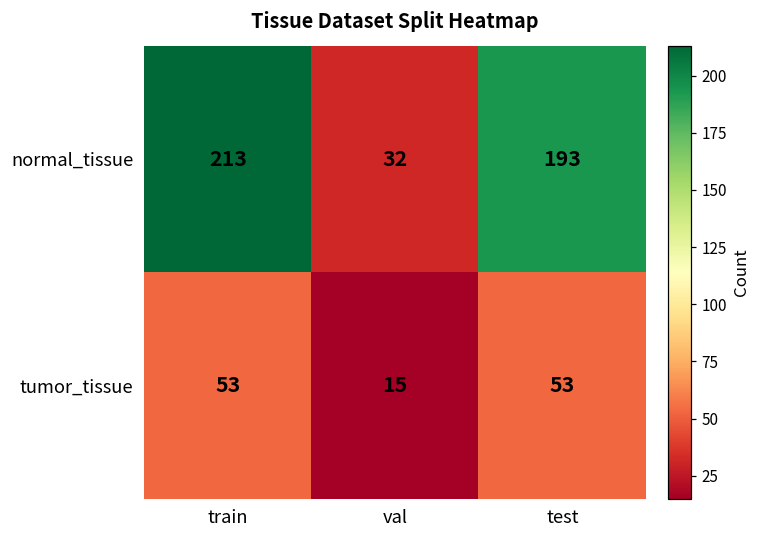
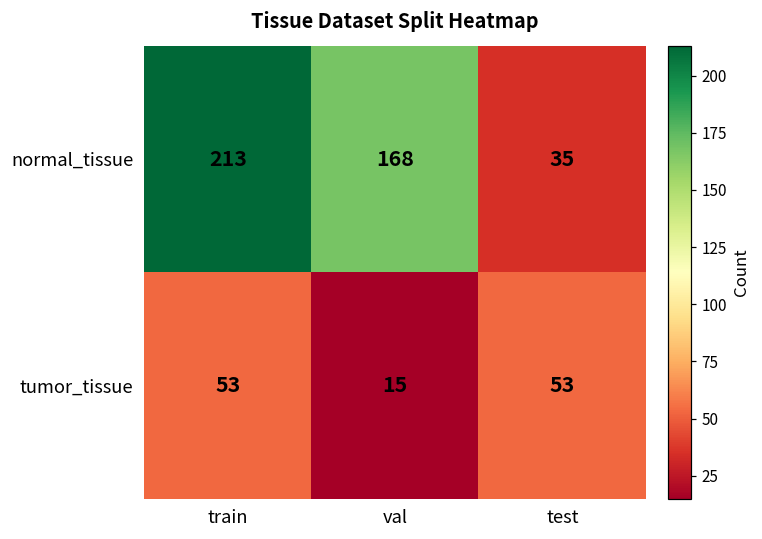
  {
    "normal_tissue": {
      "train": 213,
-     "val": 32,
-     "test": 193
+     "val": 168,
+     "test": 35
    },
    "tumor_tissue": {
      "train": 53,
      "val": 15,
      "test": 53
    }
  }
